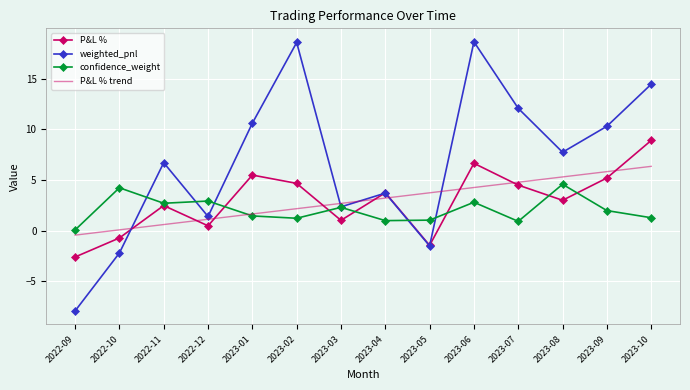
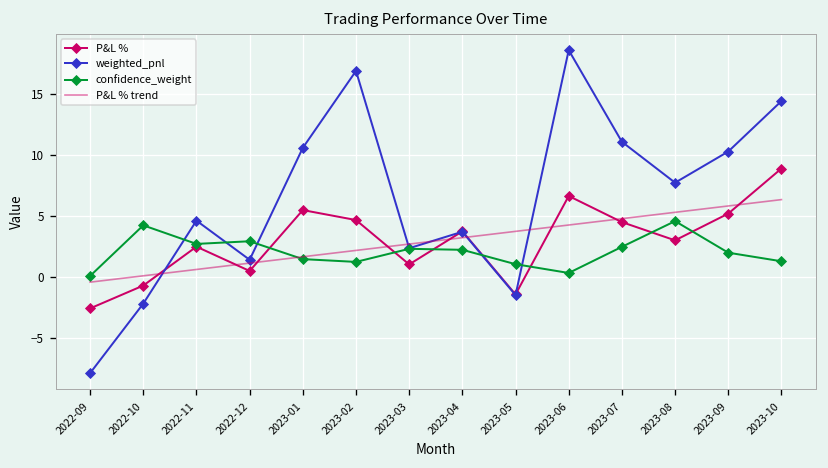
  {
    "weighted_pnl": {
      "2022-09": -7.9,
      "2022-10": -2.2,
-     "2022-11": 6.7,
+     "2022-11": 4.6,
      "2022-12": 1.4,
      "2023-01": 10.6,
-     "2023-02": 18.6,
+     "2023-02": 16.9,
      "2023-06": 18.6,
-     "2023-07": 12.1,
+     "2023-07": 11.1,
      "2023-08": 7.7,
      "2023-09": 10.3,
      "2023-10": 14.5
    },
    "confidence_weight": {
      "2022-09": 0.1,
      "2022-10": 4.2,
      "2022-12": 2.9,
      "2023-02": 1.2,
-     "2023-04": 1.0,
+     "2023-04": 2.2,
      "2023-05": 1.0,
-     "2023-06": 2.8,
-     "2023-07": 0.9,
+     "2023-06": 0.3,
+     "2023-07": 2.5,
      "2023-08": 4.6,
      "2023-09": 2.0,
      "2023-10": 1.3
    }
  }
